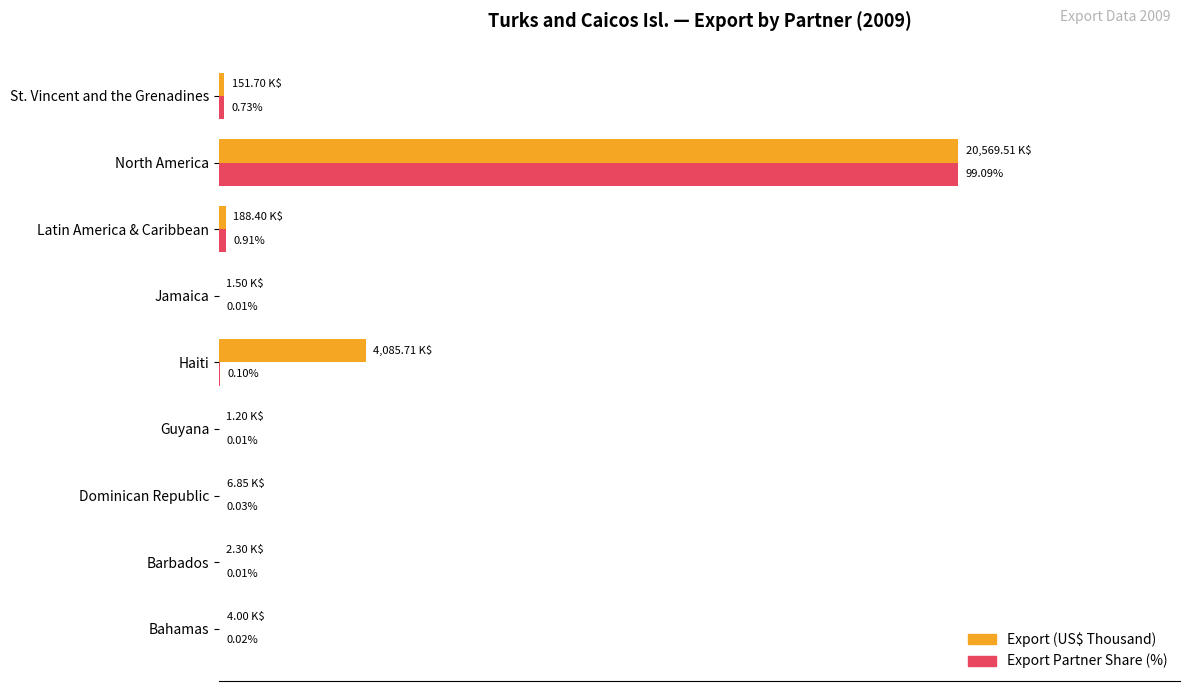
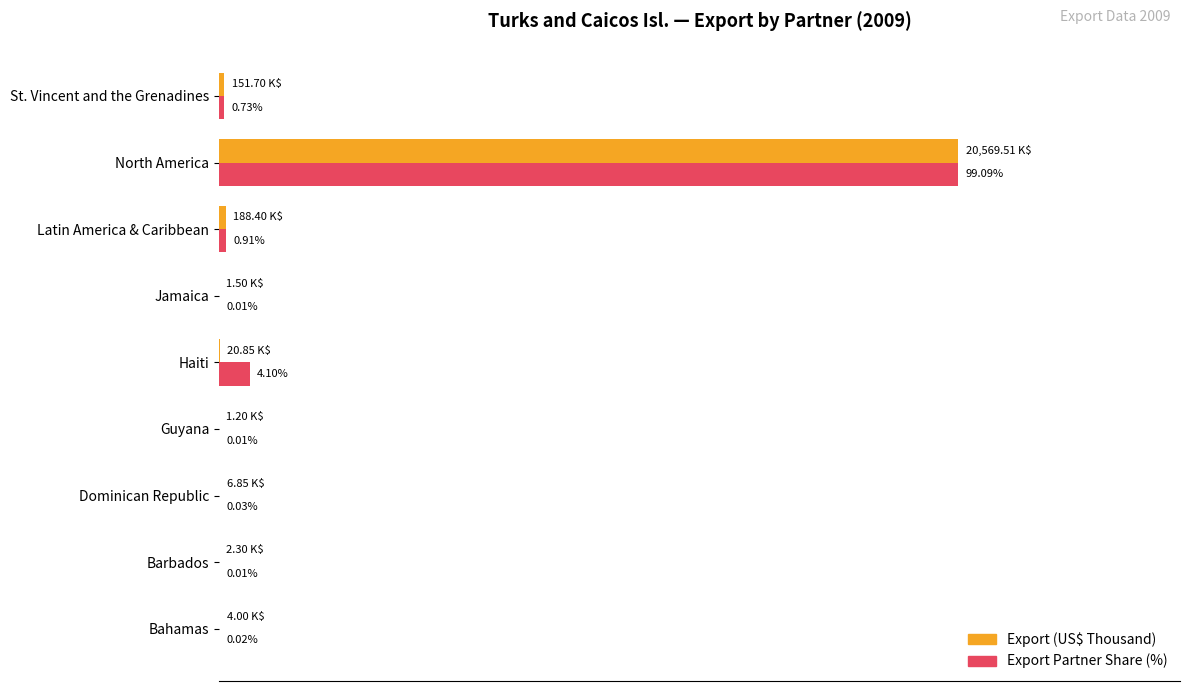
  {
    "Export (US$ Thousand)": {
-     "Haiti": "4,085.71"
+     "Haiti": "20.85"
    },
    "Export Partner Share (%)": {
      "Jamaica": "0.01%",
-     "Haiti": "0.10%",
+     "Haiti": "4.10%",
      "Guyana": "0.01%",
      "Dominican Republic": "0.03%",
      "Barbados": "0.01%",
      "Bahamas": "0.02%"
    }
  }
